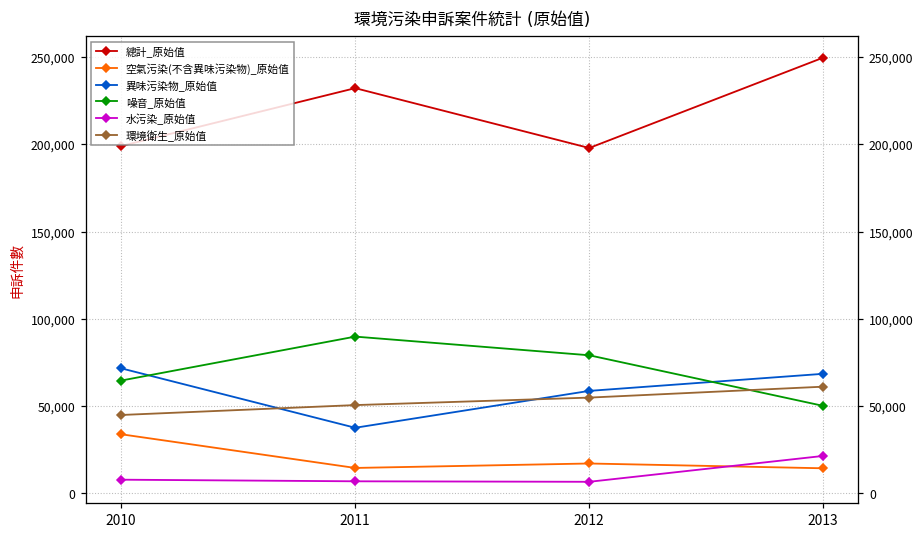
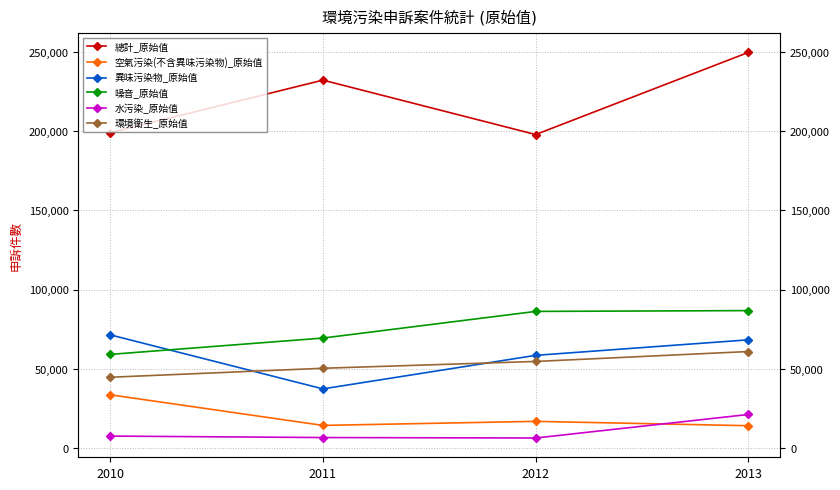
  {
    "總計_原始值": {
      "2010": "199,000",
      "2011": "232,000",
      "2012": "198,000",
      "2013": "250,000"
    },
    "空氣污染(不含異味污染物)_原始值": {
      "2010": "34,000",
      "2011": "14,000",
      "2012": "17,000",
      "2013": "14,000"
    },
    "異味污染物_原始值": {
      "2010": "71,000",
      "2011": "37,000",
      "2012": "59,000",
      "2013": "68,000"
    },
    "噪音_原始值": {
-     "2010": "64,000",
-     "2011": "90,000",
-     "2012": "79,000",
-     "2013": "50,000"
+     "2010": "59,000",
+     "2011": "69,000",
+     "2012": "86,000",
+     "2013": "87,000"
    },
    "水污染_原始值": {
      "2010": "8,000",
      "2011": "7,000",
      "2012": "6,000",
      "2013": "21,000"
    },
    "環境衛生_原始值": {
      "2010": "45,000",
      "2011": "50,000",
      "2012": "55,000",
      "2013": "61,000"
    }
  }
